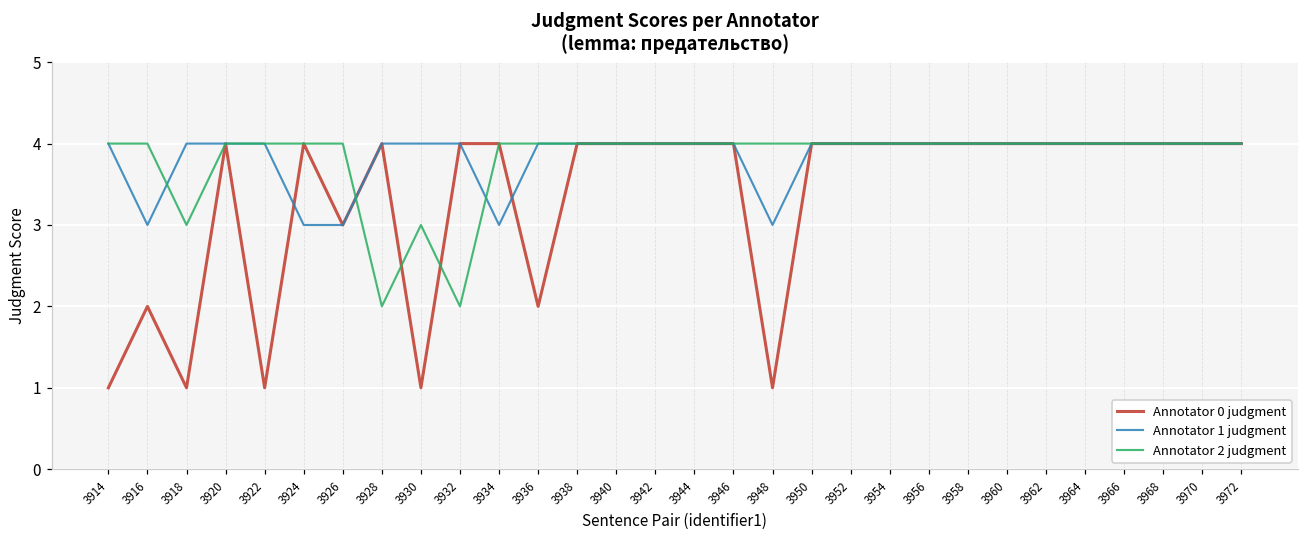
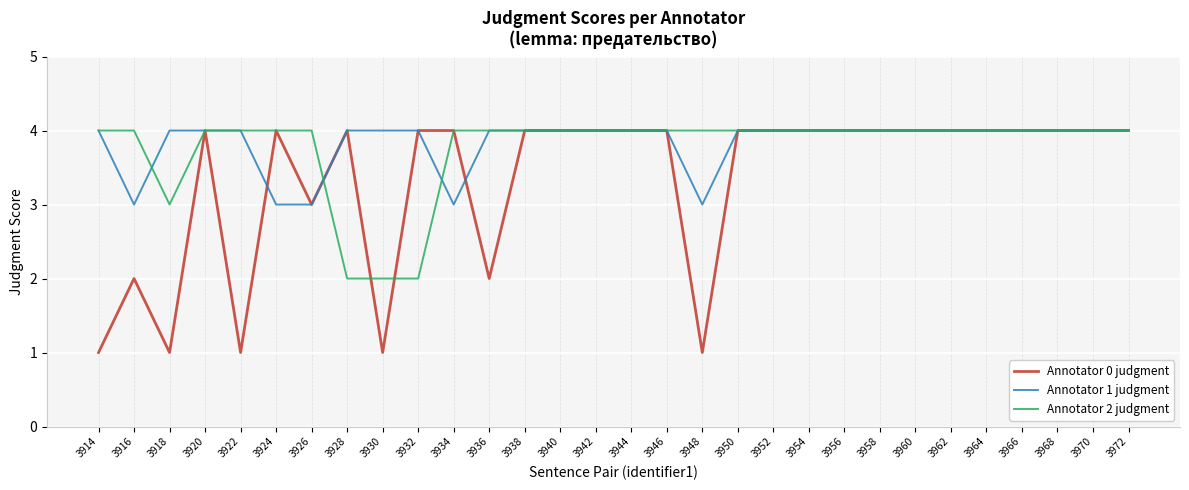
  {
    "Annotator 0 judgment": {
      "3914": 1,
      "3916": 2,
      "3918": 1,
      "3922": 1,
      "3930": 1,
      "3936": 2,
      "3948": 1
    },
    "Annotator 1 judgment": {
      "3916": 3,
      "3918": 4,
      "3924": 3,
      "3930": 4,
      "3934": 3,
      "3948": 3
    },
    "Annotator 2 judgment": {
      "3916": 4,
      "3918": 3,
      "3926": 4,
      "3928": 2,
-     "3930": 3,
+     "3930": 2,
      "3932": 2,
      "3948": 4
    }
  }
